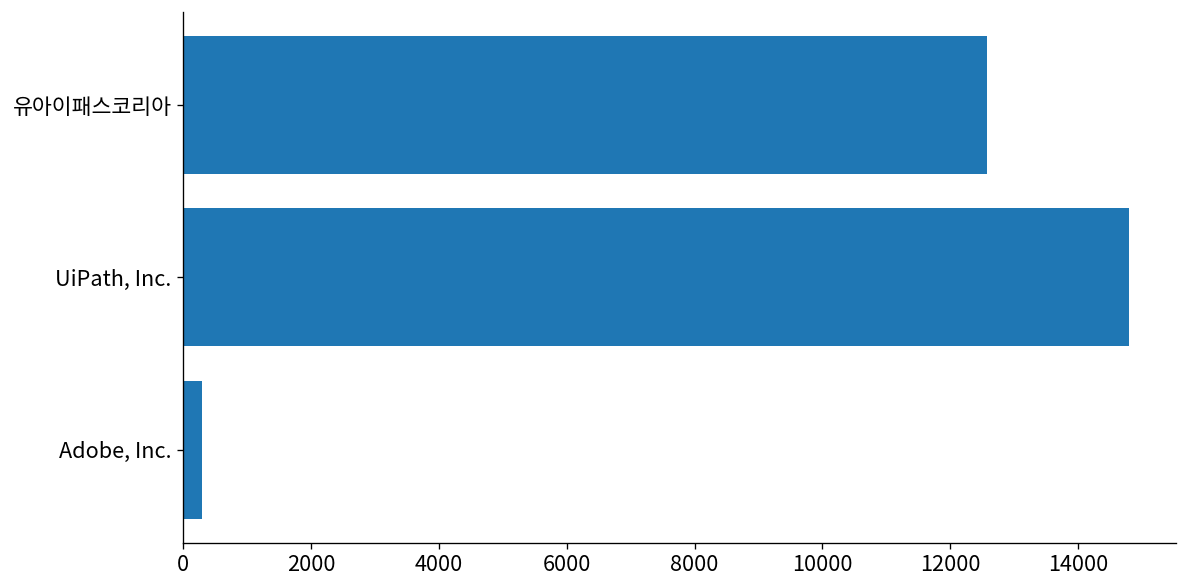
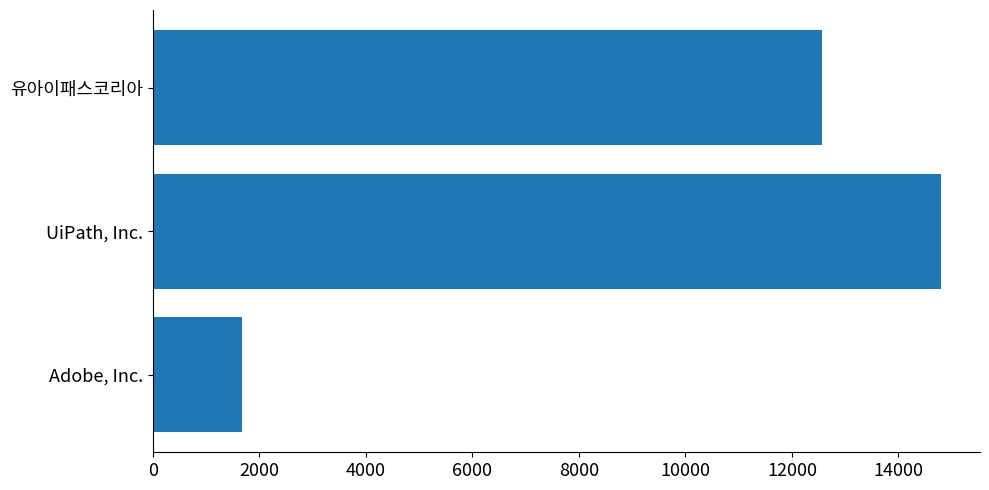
  {
    "유아이패스코리아": 12600,
    "UiPath, Inc.": 14800,
-   "Adobe, Inc.": 300
+   "Adobe, Inc.": 1700
  }
